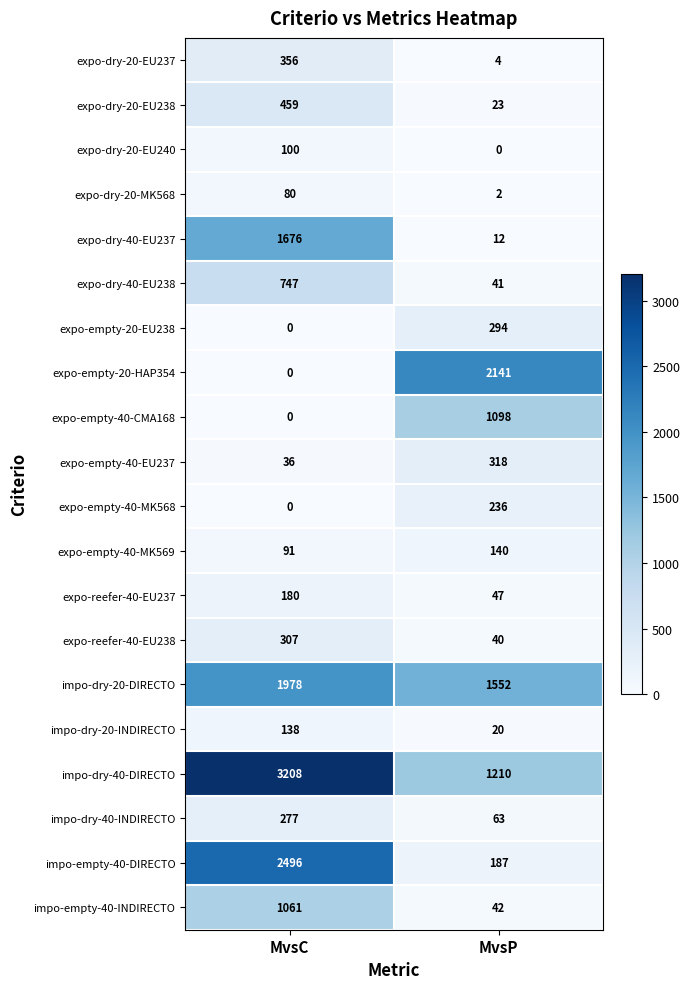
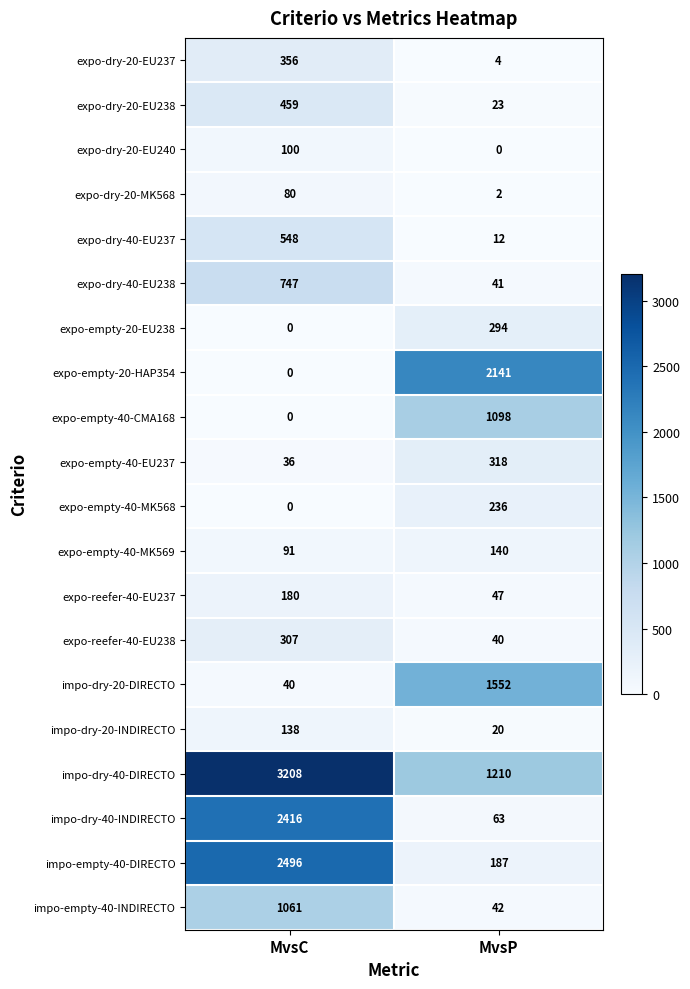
  {
    "expo-dry-20-EU237": {
      "MvsC": 356,
      "MvsP": 4
    },
    "expo-dry-20-EU238": {
      "MvsC": 459,
      "MvsP": 23
    },
    "expo-dry-20-EU240": {
      "MvsC": 100,
      "MvsP": 0
    },
    "expo-dry-20-MK568": {
      "MvsC": 80,
      "MvsP": 2
    },
    "expo-dry-40-EU237": {
-     "MvsC": 1676,
+     "MvsC": 548,
      "MvsP": 12
    },
    "expo-dry-40-EU238": {
      "MvsC": 747,
      "MvsP": 41
    },
    "expo-empty-20-EU238": {
      "MvsC": 0,
      "MvsP": 294
    },
    "expo-empty-20-HAP354": {
      "MvsC": 0,
      "MvsP": 2141
    },
    "expo-empty-40-CMA168": {
      "MvsC": 0,
      "MvsP": 1098
    },
    "expo-empty-40-EU237": {
      "MvsC": 36,
      "MvsP": 318
    },
    "expo-empty-40-MK568": {
      "MvsC": 0,
      "MvsP": 236
    },
    "expo-empty-40-MK569": {
      "MvsC": 91,
      "MvsP": 140
    },
    "expo-reefer-40-EU237": {
      "MvsC": 180,
      "MvsP": 47
    },
    "expo-reefer-40-EU238": {
      "MvsC": 307,
      "MvsP": 40
    },
    "impo-dry-20-DIRECTO": {
-     "MvsC": 1978,
+     "MvsC": 40,
      "MvsP": 1552
    },
    "impo-dry-20-INDIRECTO": {
      "MvsC": 138,
      "MvsP": 20
    },
    "impo-dry-40-DIRECTO": {
      "MvsC": 3208,
      "MvsP": 1210
    },
    "impo-dry-40-INDIRECTO": {
-     "MvsC": 277,
+     "MvsC": 2416,
      "MvsP": 63
    },
    "impo-empty-40-DIRECTO": {
      "MvsC": 2496,
      "MvsP": 187
    },
    "impo-empty-40-INDIRECTO": {
      "MvsC": 1061,
      "MvsP": 42
    }
  }
